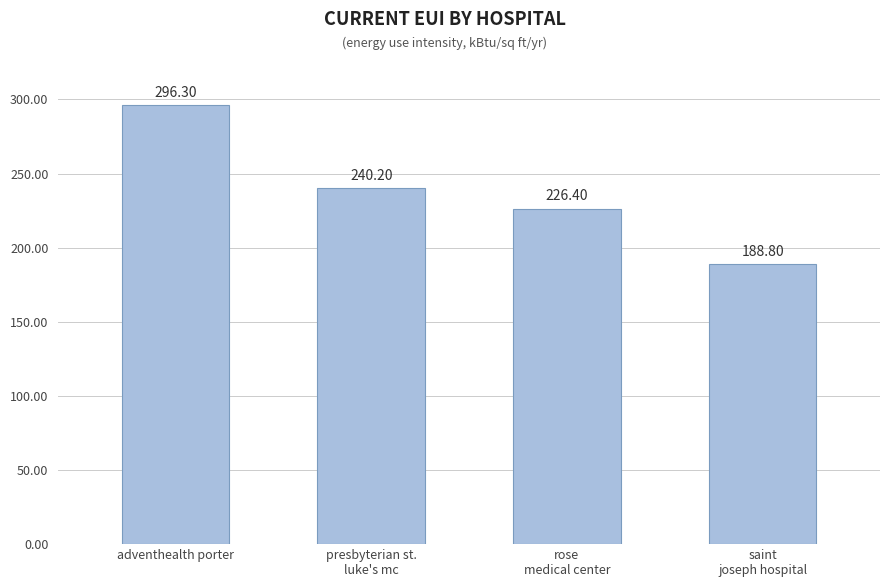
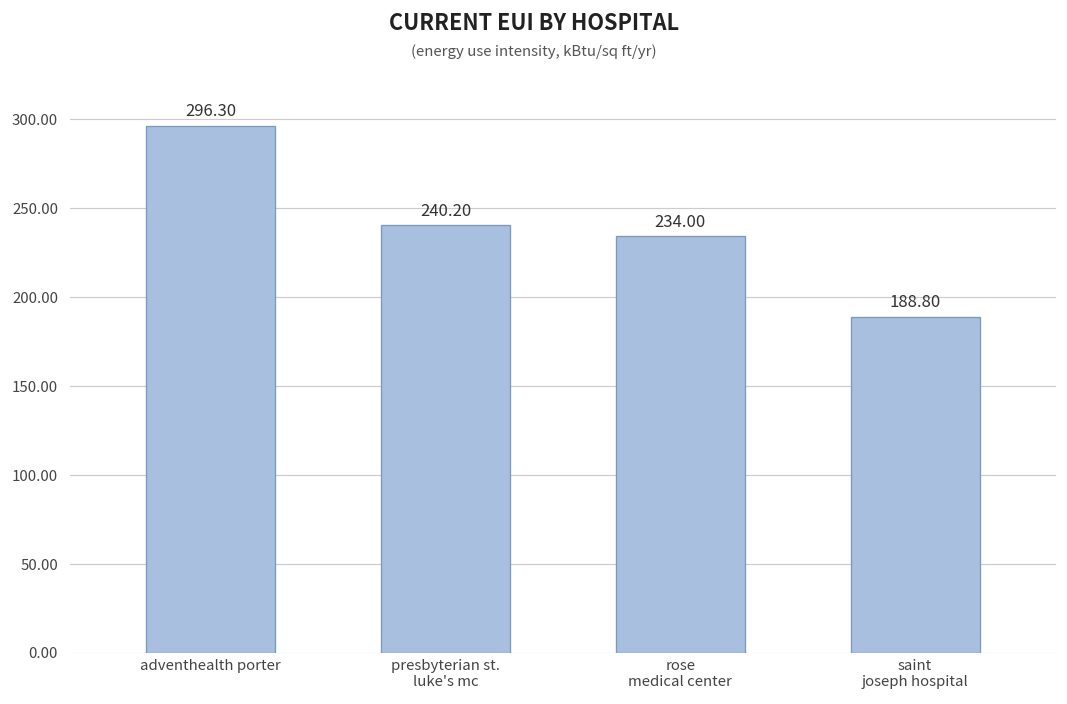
  {
    "adventhealth porter": 296.30,
    "presbyterian st. luke's mc": 240.20,
-   "rose medical center": 226.40,
+   "rose medical center": 234.00,
    "saint joseph hospital": 188.80
  }
